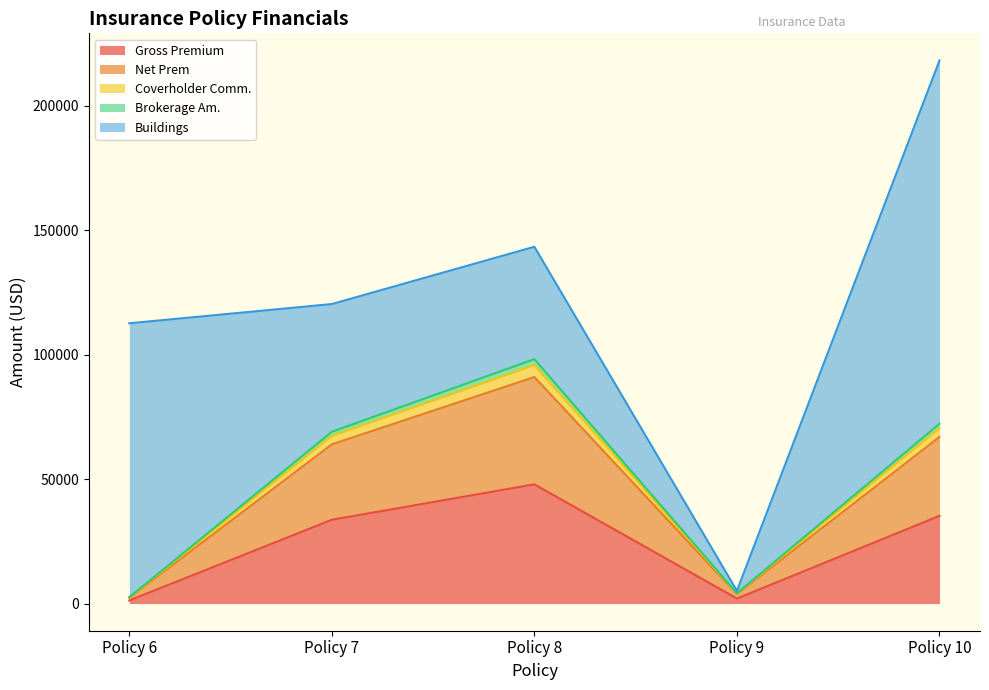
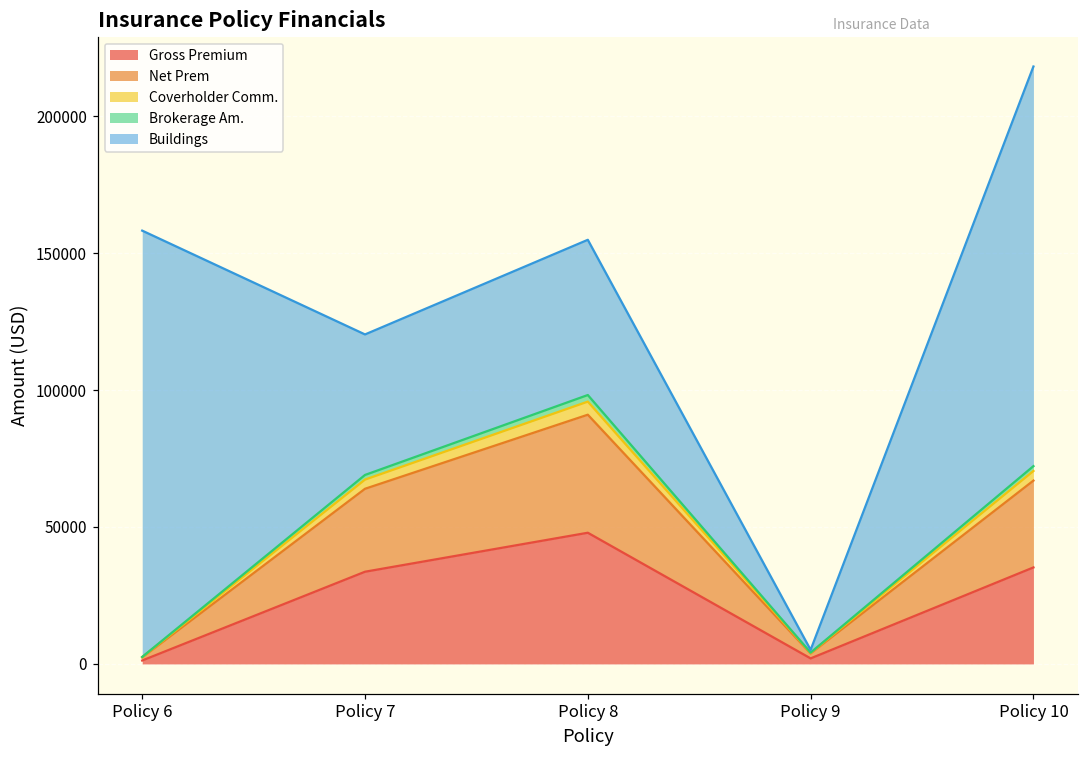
  {
    "Coverholder Comm.": {
      "Policy 7": 3000,
      "Policy 8": 5000,
      "Policy 10": 4000
    },
    "Brokerage Am.": {
      "Policy 7": 2000,
      "Policy 8": 2000,
      "Policy 10": 2000
    },
    "Buildings": {
-     "Policy 6": 110000,
+     "Policy 6": 156000,
      "Policy 7": 51000,
-     "Policy 8": 45000,
+     "Policy 8": 57000,
      "Policy 10": 146000
    }
  }
